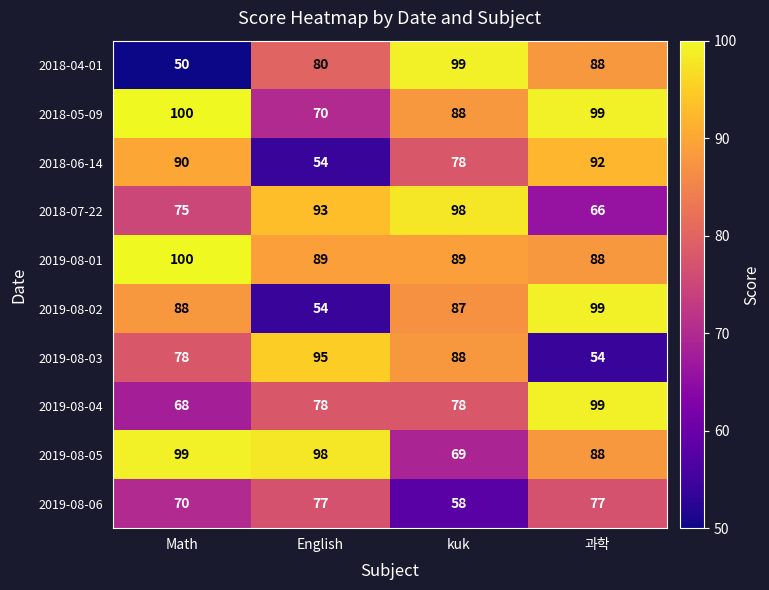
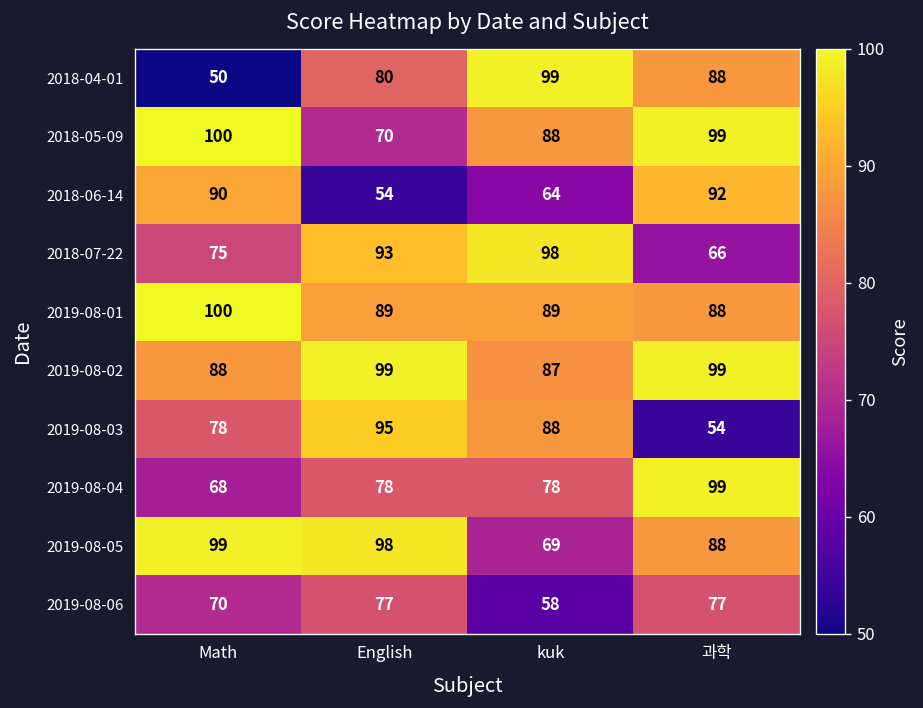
  {
    "2018-04-01": {
      "Math": 50,
      "English": 80,
      "kuk": 99,
      "과학": 88
    },
    "2018-05-09": {
      "Math": 100,
      "English": 70,
      "kuk": 88,
      "과학": 99
    },
    "2018-06-14": {
      "Math": 90,
      "English": 54,
-     "kuk": 78,
+     "kuk": 64,
      "과학": 92
    },
    "2018-07-22": {
      "Math": 75,
      "English": 93,
      "kuk": 98,
      "과학": 66
    },
    "2019-08-01": {
      "Math": 100,
      "English": 89,
      "kuk": 89,
      "과학": 88
    },
    "2019-08-02": {
      "Math": 88,
-     "English": 54,
+     "English": 99,
      "kuk": 87,
      "과학": 99
    },
    "2019-08-03": {
      "Math": 78,
      "English": 95,
      "kuk": 88,
      "과학": 54
    },
    "2019-08-04": {
      "Math": 68,
      "English": 78,
      "kuk": 78,
      "과학": 99
    },
    "2019-08-05": {
      "Math": 99,
      "English": 98,
      "kuk": 69,
      "과학": 88
    },
    "2019-08-06": {
      "Math": 70,
      "English": 77,
      "kuk": 58,
      "과학": 77
    }
  }
